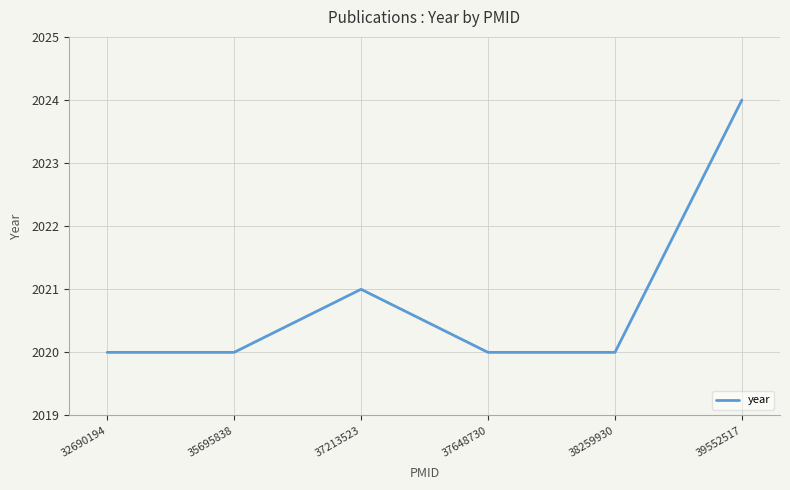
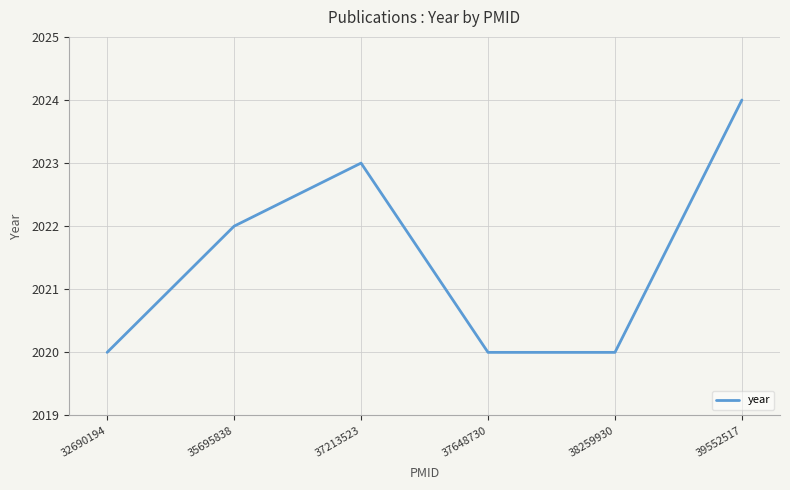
  {
    "32690194": 2020,
-   "35695838": 2020,
-   "37213523": 2021,
+   "35695838": 2022,
+   "37213523": 2023,
    "37648730": 2020,
    "38259930": 2020,
    "39552517": 2024
  }
